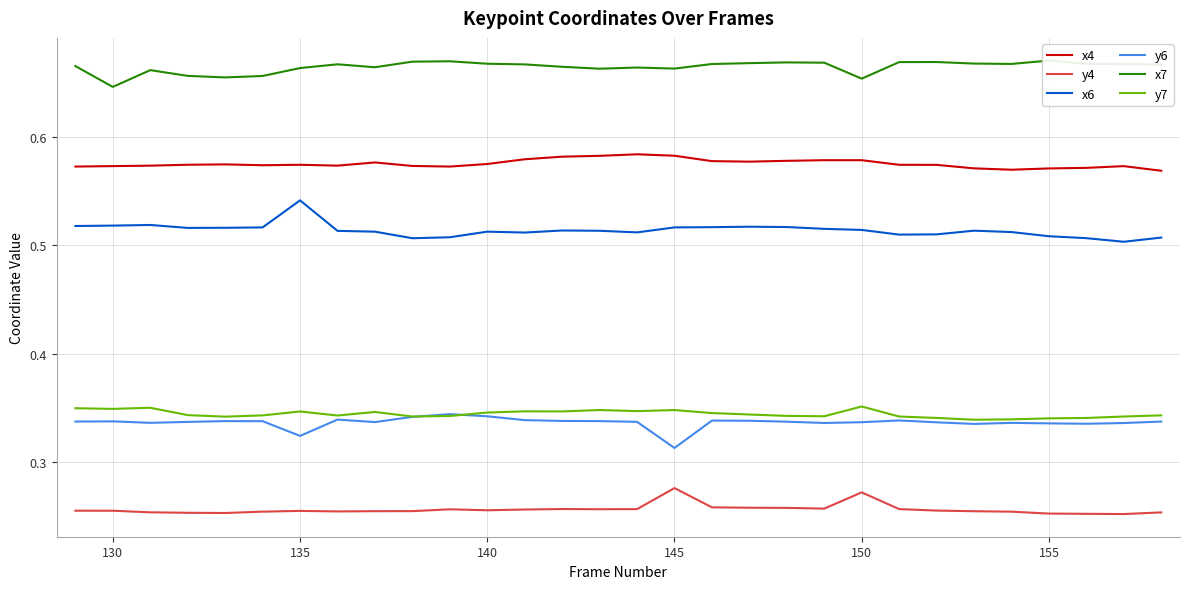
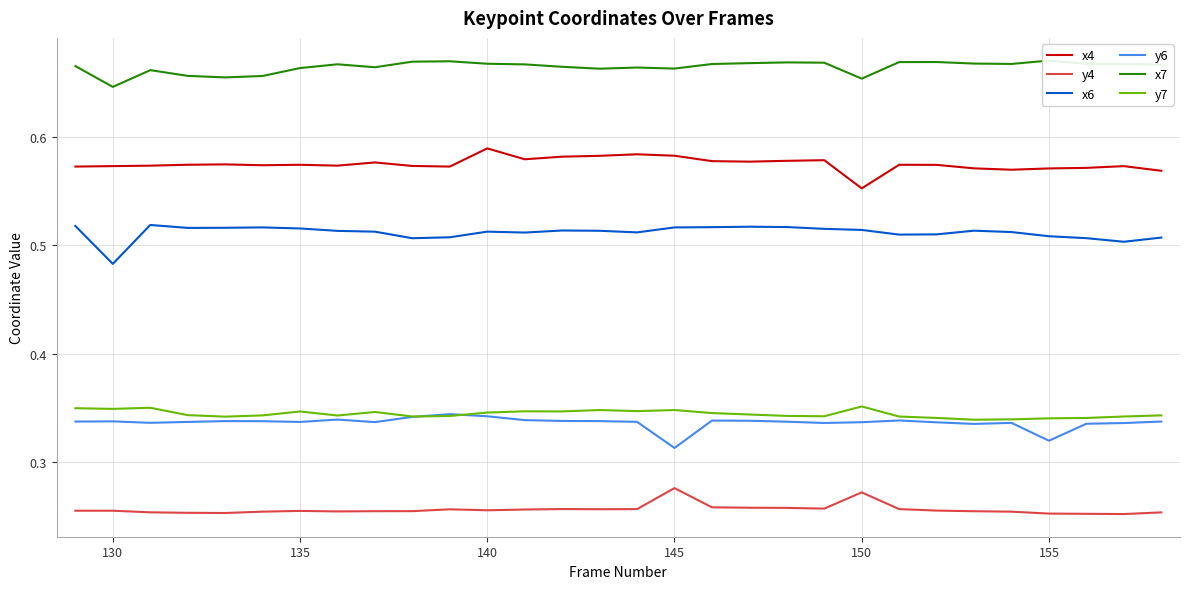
  {
    "x4": {
      "130": 0.573,
      "135": 0.574,
-     "140": 0.575,
+     "140": 0.589,
      "145": 0.583,
-     "150": 0.578,
+     "150": 0.552,
      "155": 0.571
    },
    "y4": {
      "130": 0.255,
      "135": 0.255,
      "140": 0.256,
      "145": 0.276,
      "150": 0.272,
      "155": 0.252
    },
    "x6": {
-     "130": 0.518,
-     "135": 0.541,
+     "130": 0.483,
+     "135": 0.515,
      "140": 0.513,
      "145": 0.516,
      "150": 0.514,
      "155": 0.508
    },
    "y6": {
      "130": 0.338,
-     "135": 0.324,
+     "135": 0.337,
      "140": 0.342,
      "145": 0.313,
      "150": 0.337,
-     "155": 0.336
+     "155": 0.320
    },
    "x7": {
      "130": 0.646,
      "135": 0.663,
      "140": 0.667,
      "145": 0.663,
      "150": 0.654
    },
    "y7": {
      "130": 0.349,
      "135": 0.347,
      "140": 0.346,
      "145": 0.348,
      "150": 0.351,
      "155": 0.340
    }
  }
